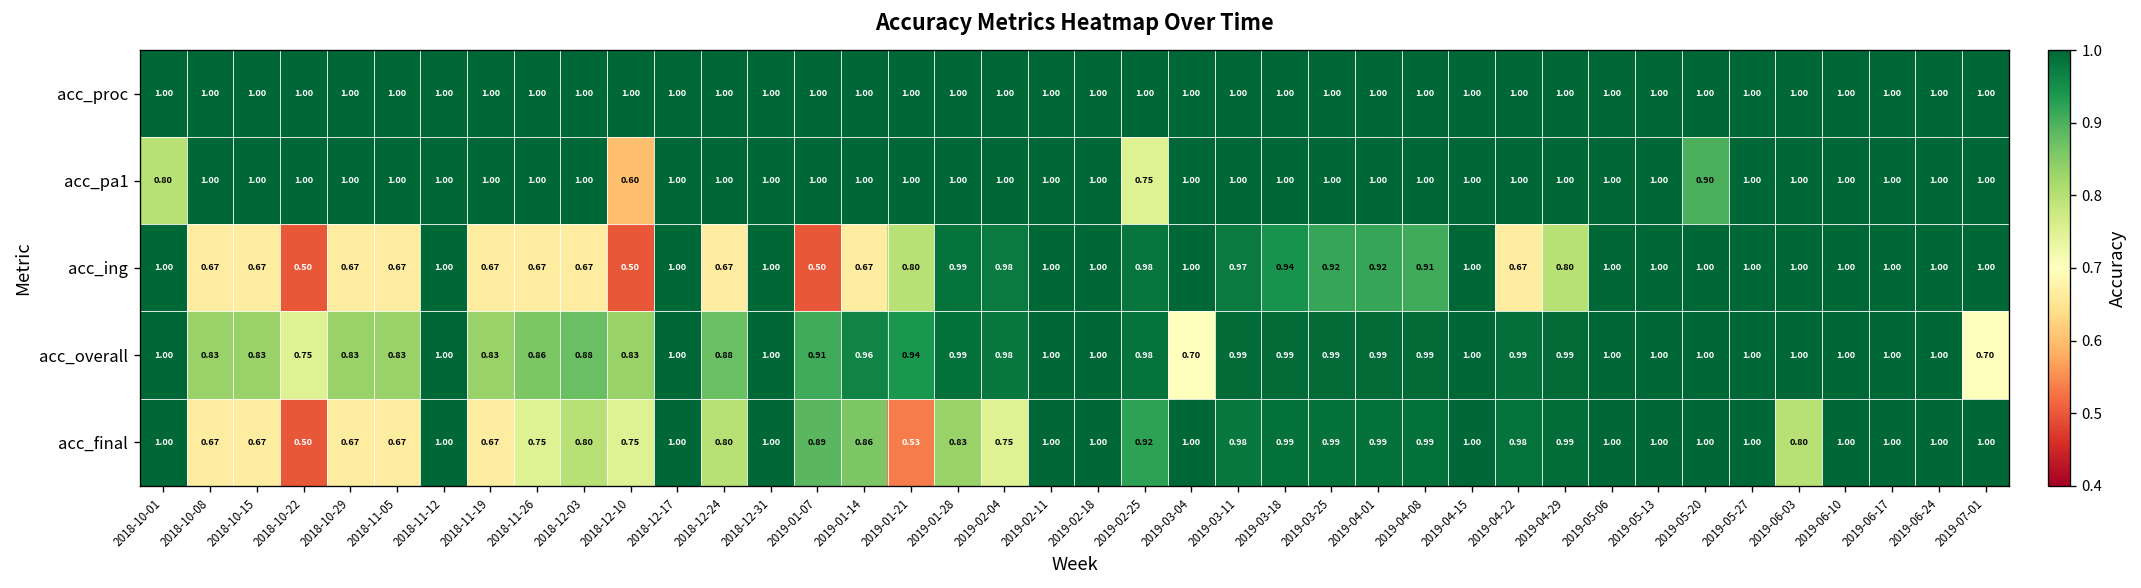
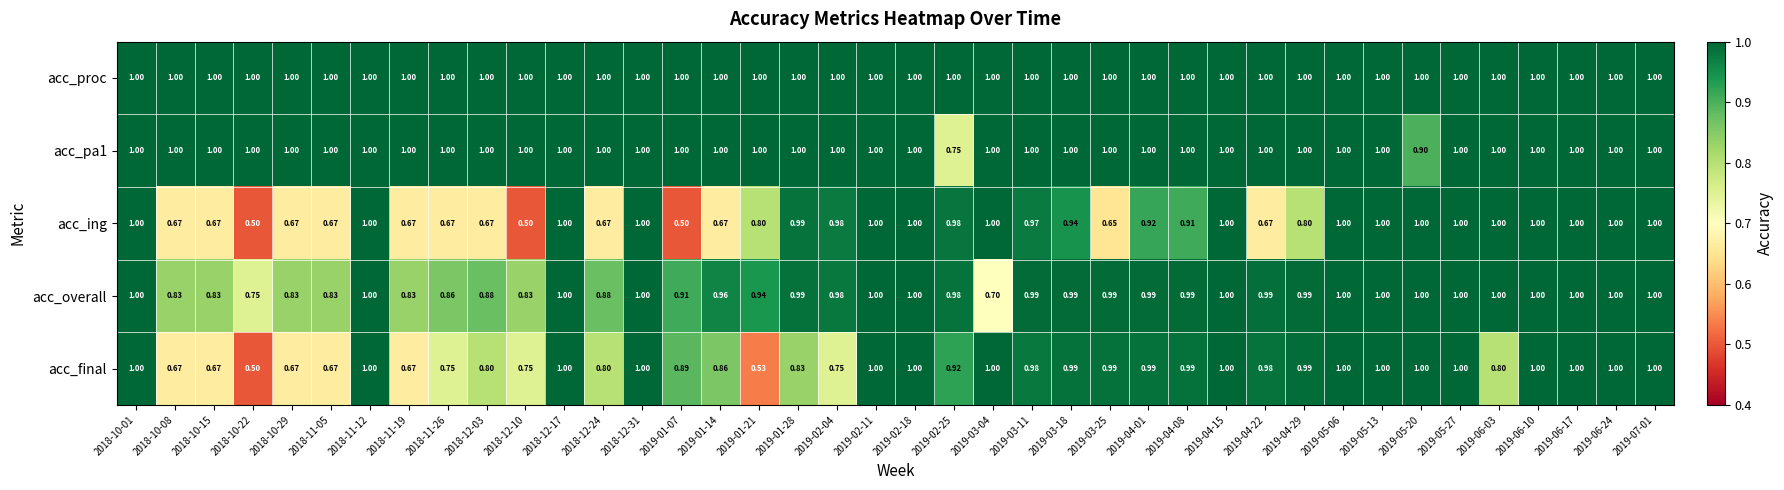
  {
    "acc_proc": {
      "2018-10-01": 1.00,
      "2018-10-08": 1.00,
      "2018-10-15": 1.00,
      "2018-10-22": 1.00,
      "2018-10-29": 1.00,
      "2018-11-05": 1.00,
      "2018-11-12": 1.00,
      "2018-11-19": 1.00,
      "2018-11-26": 1.00,
      "2018-12-03": 1.00,
      "2018-12-10": 1.00,
      "2018-12-17": 1.00,
      "2018-12-24": 1.00,
      "2018-12-31": 1.00,
      "2019-01-07": 1.00,
      "2019-01-14": 1.00,
      "2019-01-21": 1.00,
      "2019-01-28": 1.00,
      "2019-02-04": 1.00,
      "2019-02-11": 1.00,
      "2019-02-18": 1.00,
      "2019-02-25": 1.00,
      "2019-03-04": 1.00,
      "2019-03-11": 1.00,
      "2019-03-18": 1.00,
      "2019-03-25": 1.00,
      "2019-04-01": 1.00,
      "2019-04-08": 1.00,
      "2019-04-15": 1.00,
      "2019-04-22": 1.00,
      "2019-04-29": 1.00,
      "2019-05-06": 1.00,
      "2019-05-13": 1.00,
      "2019-05-20": 1.00,
      "2019-05-27": 1.00,
      "2019-06-03": 1.00,
      "2019-06-10": 1.00,
      "2019-06-17": 1.00,
      "2019-06-24": 1.00,
      "2019-07-01": 1.00
    },
    "acc_pa1": {
-     "2018-10-01": 0.80,
+     "2018-10-01": 1.00,
      "2018-10-08": 1.00,
      "2018-10-15": 1.00,
      "2018-10-22": 1.00,
      "2018-10-29": 1.00,
      "2018-11-05": 1.00,
      "2018-11-12": 1.00,
      "2018-11-19": 1.00,
      "2018-11-26": 1.00,
      "2018-12-03": 1.00,
-     "2018-12-10": 0.60,
+     "2018-12-10": 1.00,
      "2018-12-17": 1.00,
      "2018-12-24": 1.00,
      "2018-12-31": 1.00,
      "2019-01-07": 1.00,
      "2019-01-14": 1.00,
      "2019-01-21": 1.00,
      "2019-01-28": 1.00,
      "2019-02-04": 1.00,
      "2019-02-11": 1.00,
      "2019-02-18": 1.00,
      "2019-02-25": 0.75,
      "2019-03-04": 1.00,
      "2019-03-11": 1.00,
      "2019-03-18": 1.00,
      "2019-03-25": 1.00,
      "2019-04-01": 1.00,
      "2019-04-08": 1.00,
      "2019-04-15": 1.00,
      "2019-04-22": 1.00,
      "2019-04-29": 1.00,
      "2019-05-06": 1.00,
      "2019-05-13": 1.00,
      "2019-05-20": 0.90,
      "2019-05-27": 1.00,
      "2019-06-03": 1.00,
      "2019-06-10": 1.00,
      "2019-06-17": 1.00,
      "2019-06-24": 1.00,
      "2019-07-01": 1.00
    },
    "acc_ing": {
      "2018-10-01": 1.00,
      "2018-10-08": 0.67,
      "2018-10-15": 0.67,
      "2018-10-22": 0.50,
      "2018-10-29": 0.67,
      "2018-11-05": 0.67,
      "2018-11-12": 1.00,
      "2018-11-19": 0.67,
      "2018-11-26": 0.67,
      "2018-12-03": 0.67,
      "2018-12-10": 0.50,
      "2018-12-17": 1.00,
      "2018-12-24": 0.67,
      "2018-12-31": 1.00,
      "2019-01-07": 0.50,
      "2019-01-14": 0.67,
      "2019-01-21": 0.80,
      "2019-01-28": 0.99,
      "2019-02-04": 0.98,
      "2019-02-11": 1.00,
      "2019-02-18": 1.00,
      "2019-02-25": 0.98,
      "2019-03-04": 1.00,
      "2019-03-11": 0.97,
      "2019-03-18": 0.94,
-     "2019-03-25": 0.92,
+     "2019-03-25": 0.65,
      "2019-04-01": 0.92,
      "2019-04-08": 0.91,
      "2019-04-15": 1.00,
      "2019-04-22": 0.67,
      "2019-04-29": 0.80,
      "2019-05-06": 1.00,
      "2019-05-13": 1.00,
      "2019-05-20": 1.00,
      "2019-05-27": 1.00,
      "2019-06-03": 1.00,
      "2019-06-10": 1.00,
      "2019-06-17": 1.00,
      "2019-06-24": 1.00,
      "2019-07-01": 1.00
    },
    "acc_overall": {
      "2018-10-01": 1.00,
      "2018-10-08": 0.83,
      "2018-10-15": 0.83,
      "2018-10-22": 0.75,
      "2018-10-29": 0.83,
      "2018-11-05": 0.83,
      "2018-11-12": 1.00,
      "2018-11-19": 0.83,
      "2018-11-26": 0.86,
      "2018-12-03": 0.88,
      "2018-12-10": 0.83,
      "2018-12-17": 1.00,
      "2018-12-24": 0.88,
      "2018-12-31": 1.00,
      "2019-01-07": 0.91,
      "2019-01-14": 0.96,
      "2019-01-21": 0.94,
      "2019-01-28": 0.99,
      "2019-02-04": 0.98,
      "2019-02-11": 1.00,
      "2019-02-18": 1.00,
      "2019-02-25": 0.98,
      "2019-03-04": 0.70,
      "2019-03-11": 0.99,
      "2019-03-18": 0.99,
      "2019-03-25": 0.99,
      "2019-04-01": 0.99,
      "2019-04-08": 0.99,
      "2019-04-15": 1.00,
      "2019-04-22": 0.99,
      "2019-04-29": 0.99,
      "2019-05-06": 1.00,
      "2019-05-13": 1.00,
      "2019-05-20": 1.00,
      "2019-05-27": 1.00,
      "2019-06-03": 1.00,
      "2019-06-10": 1.00,
      "2019-06-17": 1.00,
      "2019-06-24": 1.00,
-     "2019-07-01": 0.70
+     "2019-07-01": 1.00
    },
    "acc_final": {
      "2018-10-01": 1.00,
      "2018-10-08": 0.67,
      "2018-10-15": 0.67,
      "2018-10-22": 0.50,
      "2018-10-29": 0.67,
      "2018-11-05": 0.67,
      "2018-11-12": 1.00,
      "2018-11-19": 0.67,
      "2018-11-26": 0.75,
      "2018-12-03": 0.80,
      "2018-12-10": 0.75,
      "2018-12-17": 1.00,
      "2018-12-24": 0.80,
      "2018-12-31": 1.00,
      "2019-01-07": 0.89,
      "2019-01-14": 0.86,
      "2019-01-21": 0.53,
      "2019-01-28": 0.83,
      "2019-02-04": 0.75,
      "2019-02-11": 1.00,
      "2019-02-18": 1.00,
      "2019-02-25": 0.92,
      "2019-03-04": 1.00,
      "2019-03-11": 0.98,
      "2019-03-18": 0.99,
      "2019-03-25": 0.99,
      "2019-04-01": 0.99,
      "2019-04-08": 0.99,
      "2019-04-15": 1.00,
      "2019-04-22": 0.98,
      "2019-04-29": 0.99,
      "2019-05-06": 1.00,
      "2019-05-13": 1.00,
      "2019-05-20": 1.00,
      "2019-05-27": 1.00,
      "2019-06-03": 0.80,
      "2019-06-10": 1.00,
      "2019-06-17": 1.00,
      "2019-06-24": 1.00,
      "2019-07-01": 1.00
    }
  }
